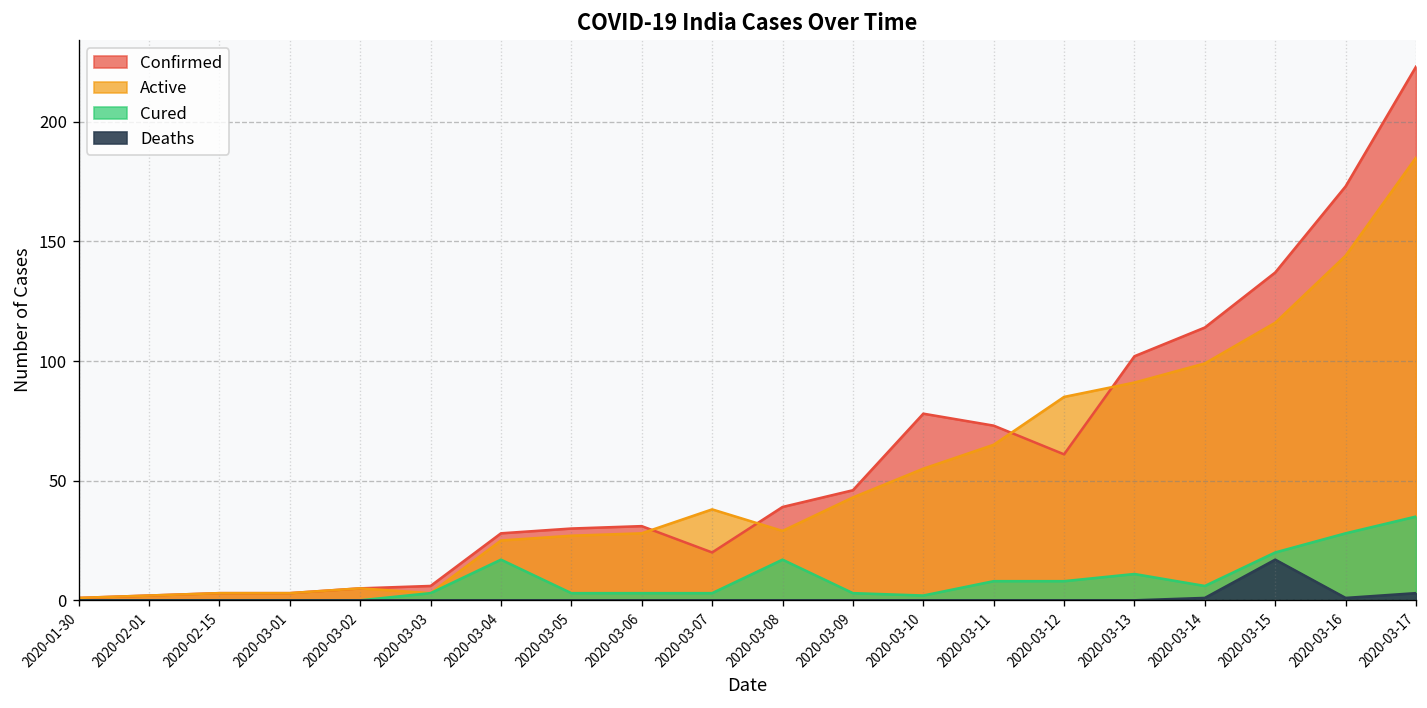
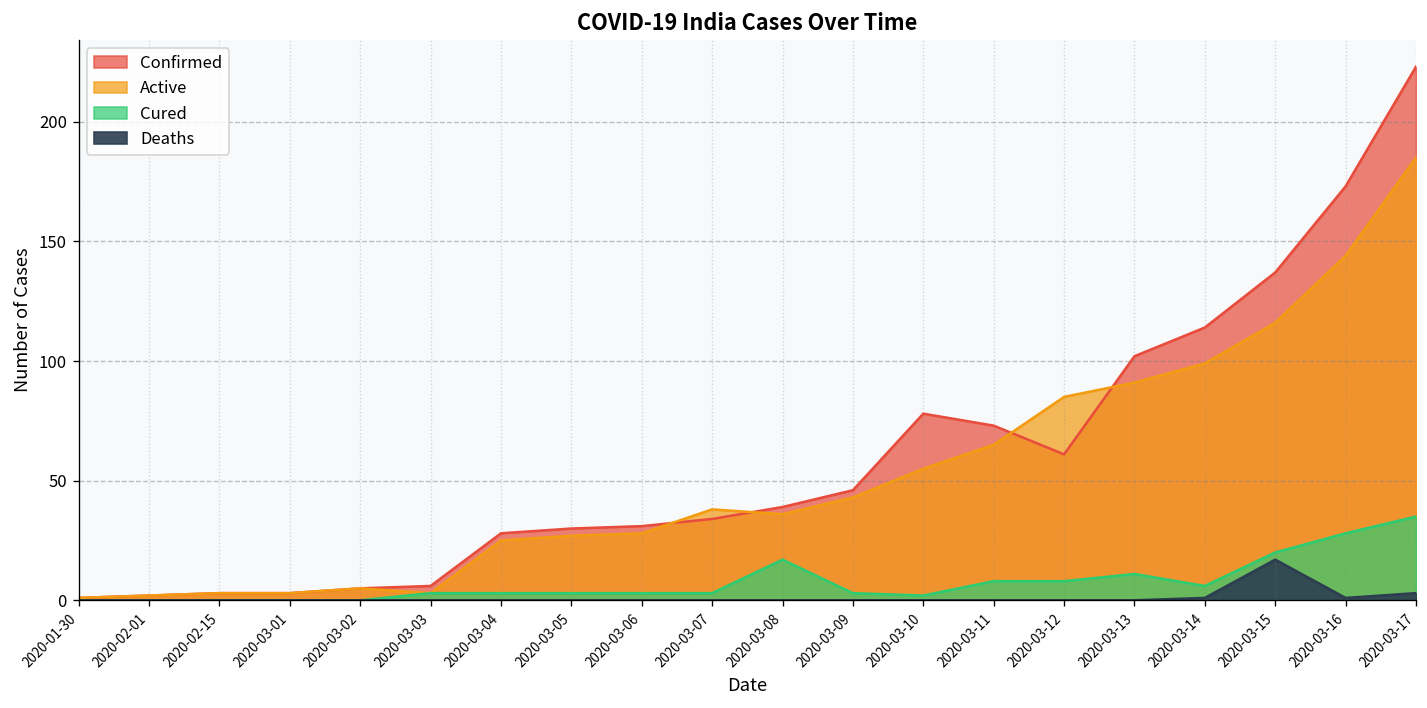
  {
    "Confirmed": {
      "2020-03-03": 6,
      "2020-03-04": 28,
      "2020-03-05": 30,
      "2020-03-06": 31,
-     "2020-03-07": 20,
+     "2020-03-07": 34,
      "2020-03-08": 39,
      "2020-03-09": 46,
      "2020-03-10": 78,
      "2020-03-11": 73,
      "2020-03-12": 61,
      "2020-03-13": 102,
      "2020-03-14": 114,
      "2020-03-15": 137,
      "2020-03-16": 173,
      "2020-03-17": 223
    },
    "Active": {
      "2020-03-04": 25,
      "2020-03-05": 27,
      "2020-03-06": 28,
      "2020-03-07": 38,
-     "2020-03-08": 29,
+     "2020-03-08": 36,
      "2020-03-09": 43,
      "2020-03-10": 55,
      "2020-03-11": 65,
      "2020-03-12": 85,
      "2020-03-13": 91,
      "2020-03-14": 99,
      "2020-03-15": 116,
      "2020-03-16": 144,
      "2020-03-17": 185
    },
    "Cured": {
-     "2020-03-04": 17,
+     "2020-03-04": 3,
      "2020-03-05": 3,
      "2020-03-06": 3,
      "2020-03-07": 3,
      "2020-03-08": 17,
      "2020-03-09": 3,
      "2020-03-10": 2,
      "2020-03-11": 8,
      "2020-03-12": 8,
      "2020-03-13": 11,
      "2020-03-14": 6,
      "2020-03-15": 20,
      "2020-03-16": 28,
      "2020-03-17": 35
    },
    "Deaths": {
      "2020-03-03": 0,
      "2020-03-04": 0,
      "2020-03-05": 0,
      "2020-03-06": 0,
      "2020-03-07": 0,
      "2020-03-08": 0,
      "2020-03-09": 0,
      "2020-03-10": 0,
      "2020-03-11": 0,
      "2020-03-12": 0,
      "2020-03-13": 0,
      "2020-03-14": 1,
      "2020-03-15": 17,
      "2020-03-16": 1,
      "2020-03-17": 3
    }
  }
